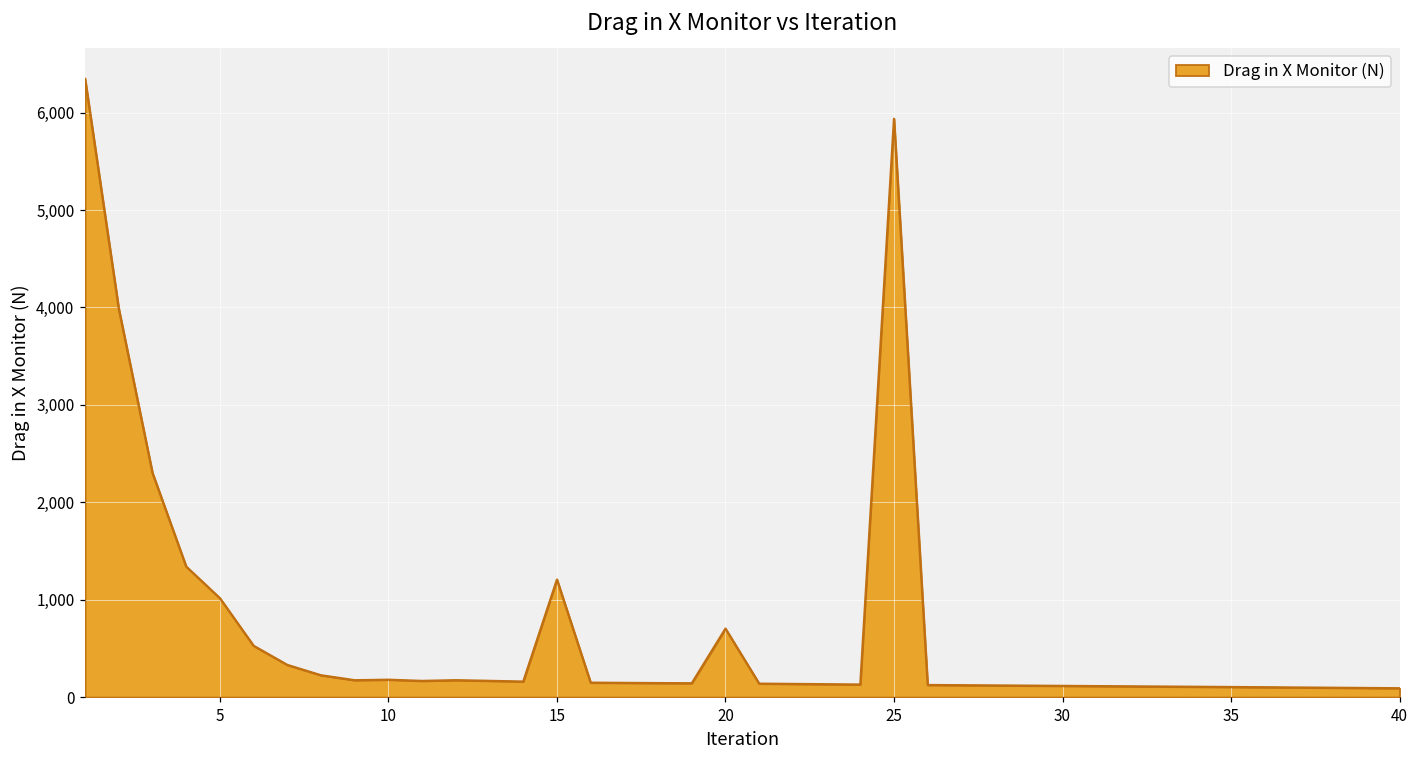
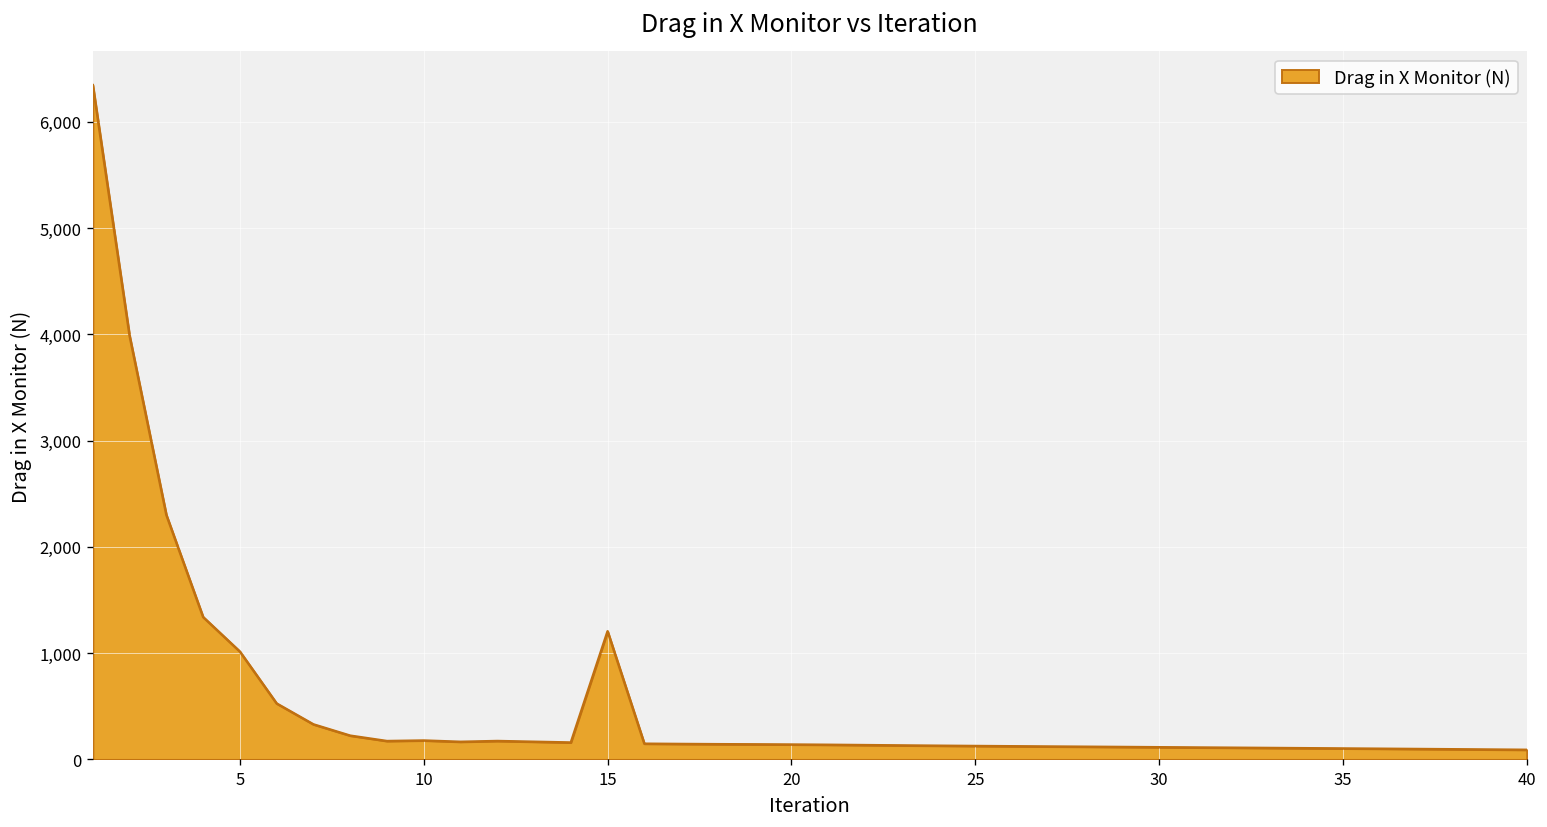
  {
    "5": "1,000",
    "10": "200",
    "15": "1,200",
-   "20": "700",
-   "25": "5,900",
+   "20": "100",
+   "25": "100",
    "30": "100",
    "35": "100",
    "40": "100"
  }
